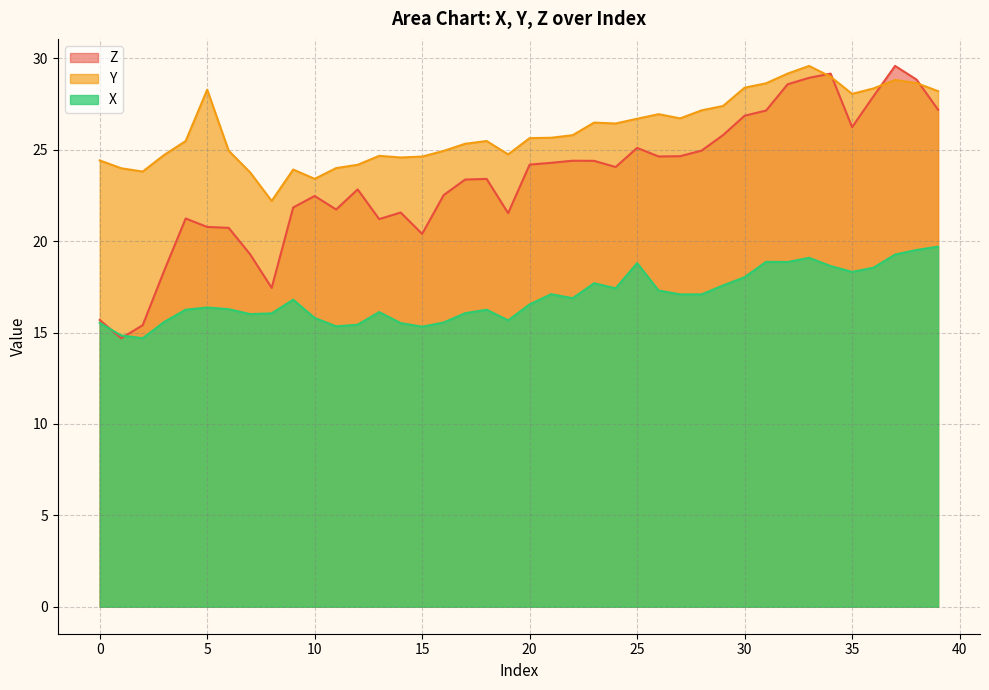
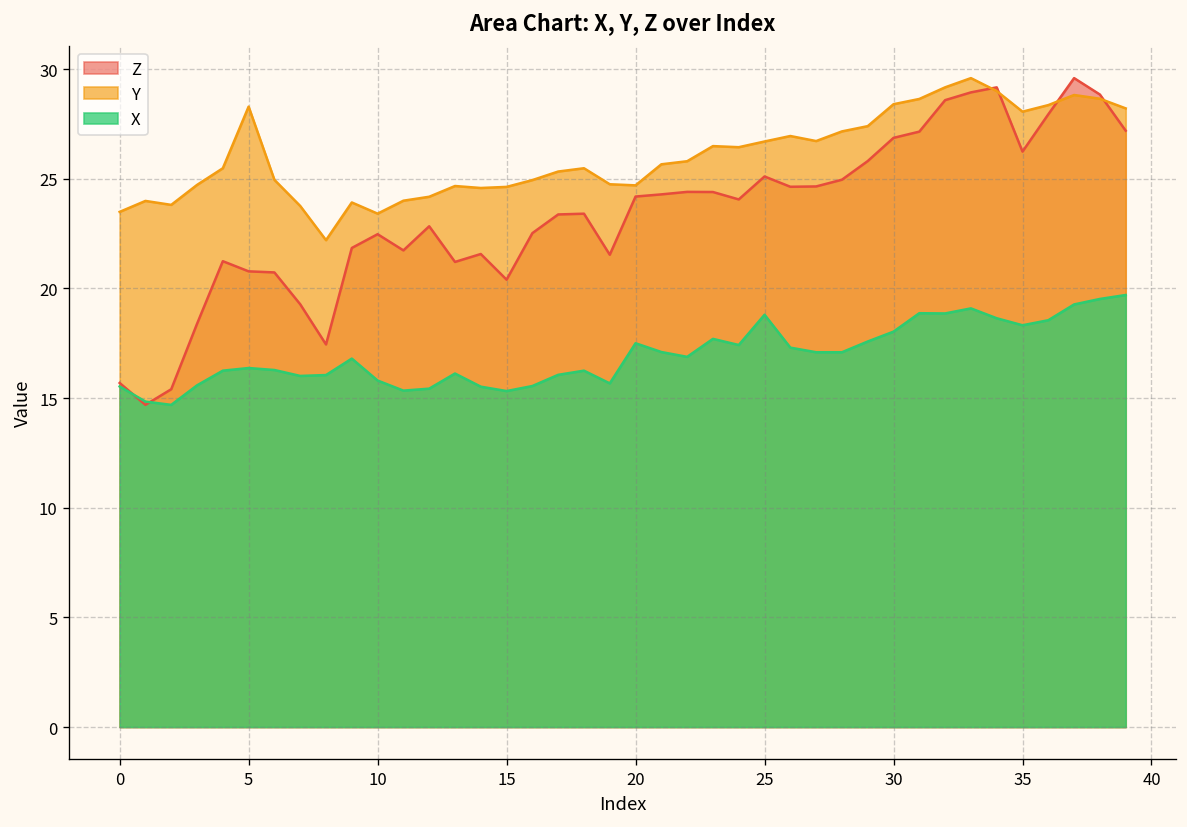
  {
    "Z": {
      "0": 15.7,
      "5": 20.8,
      "10": 22.5,
      "15": 20.4,
      "20": 24.2,
      "25": 25.1,
      "30": 26.9,
      "35": 26.2
    },
    "Y": {
-     "0": 24.4,
+     "0": 23.5,
      "5": 28.3,
      "10": 23.4,
      "15": 24.6,
-     "20": 25.6,
+     "20": 24.7,
      "25": 26.7,
      "30": 28.4,
      "35": 28.1
    },
    "X": {
      "0": 15.5,
      "5": 16.4,
      "10": 15.8,
      "15": 15.3,
-     "20": 16.5,
+     "20": 17.5,
      "25": 18.8,
      "30": 18.0,
      "35": 18.3
    }
  }
